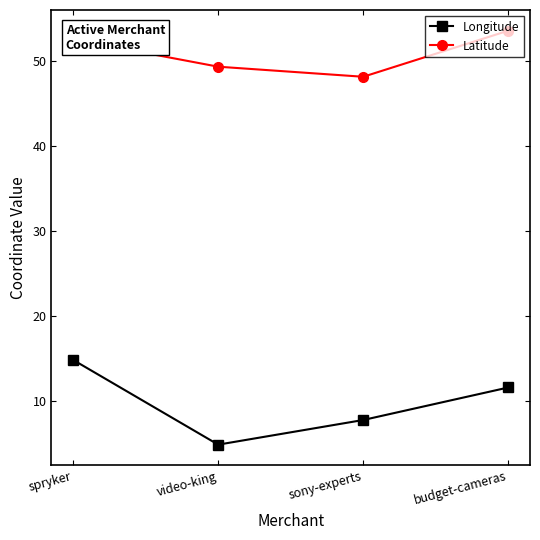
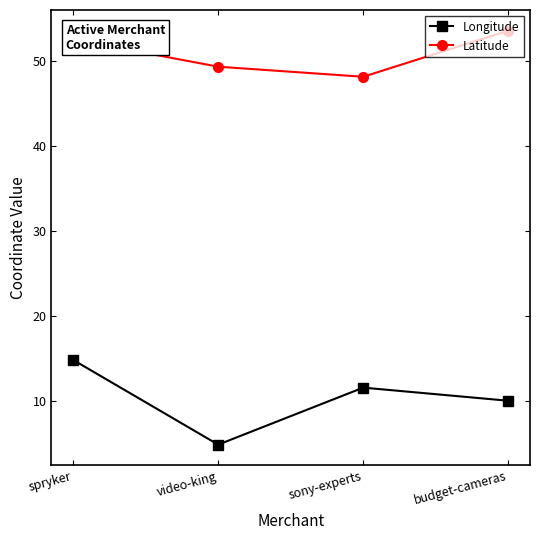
  {
    "Longitude": {
      "spryker": 15,
      "video-king": 5,
-     "sony-experts": 8,
-     "budget-cameras": 12
+     "sony-experts": 12,
+     "budget-cameras": 10
    },
    "Latitude": {
      "video-king": 49,
      "sony-experts": 48
    }
  }
